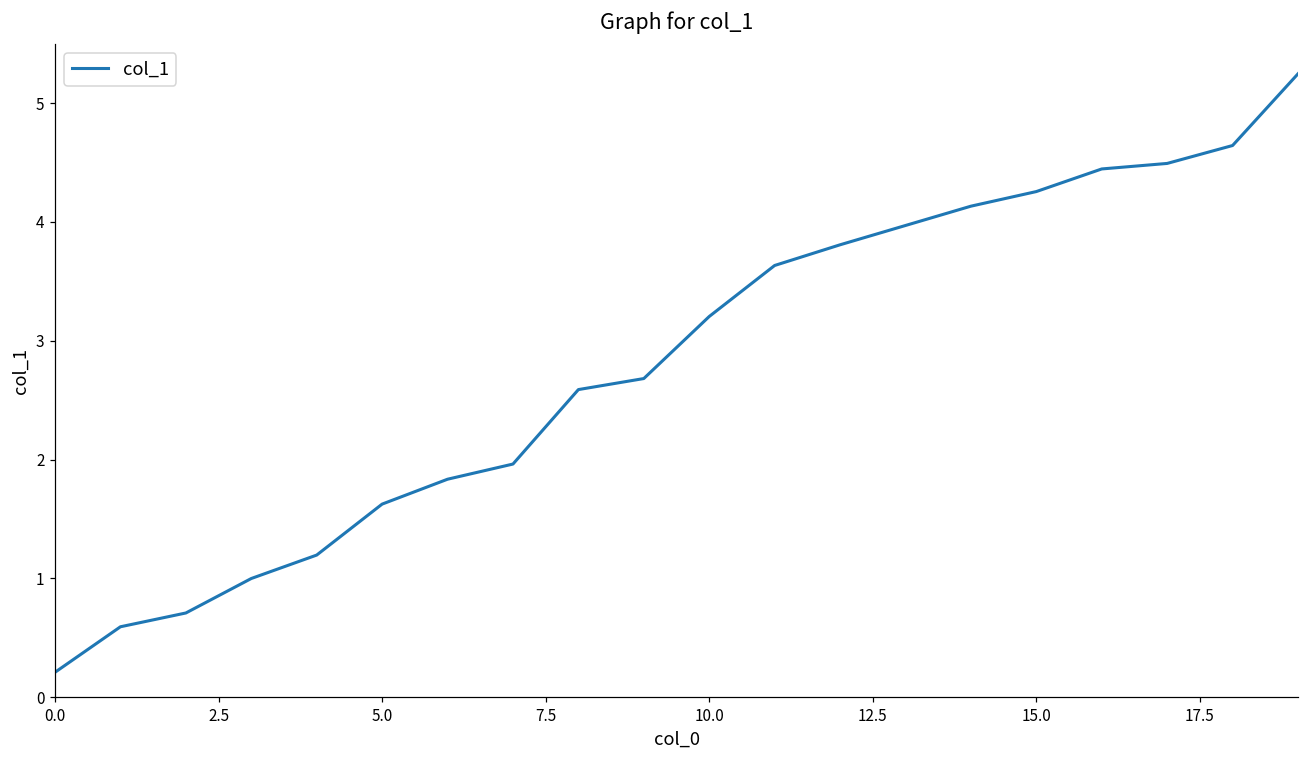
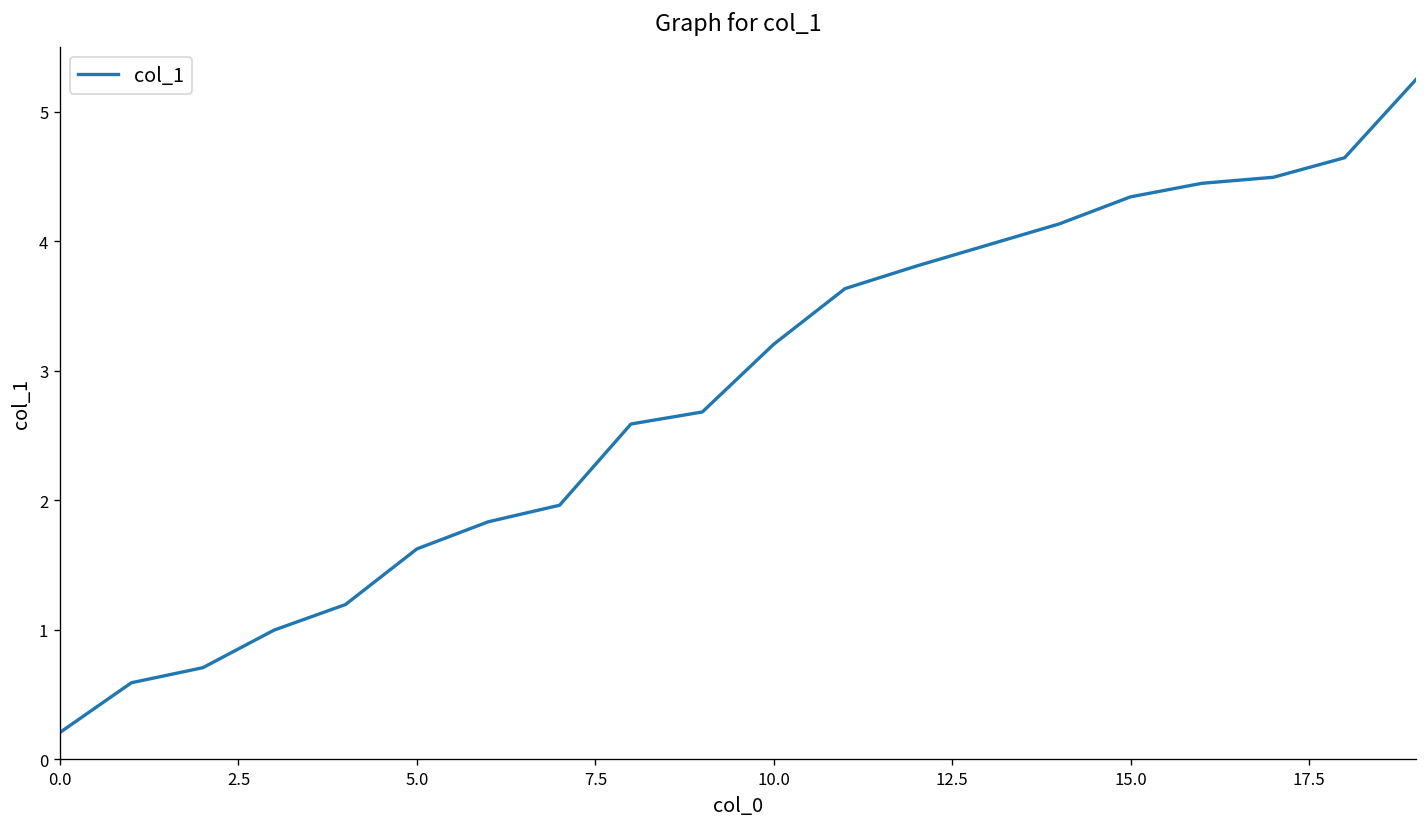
  {
    "0.0": 0.21,
    "5.0": 1.62,
    "10.0": 3.20,
-   "15.0": 4.26
+   "15.0": 4.34
  }
